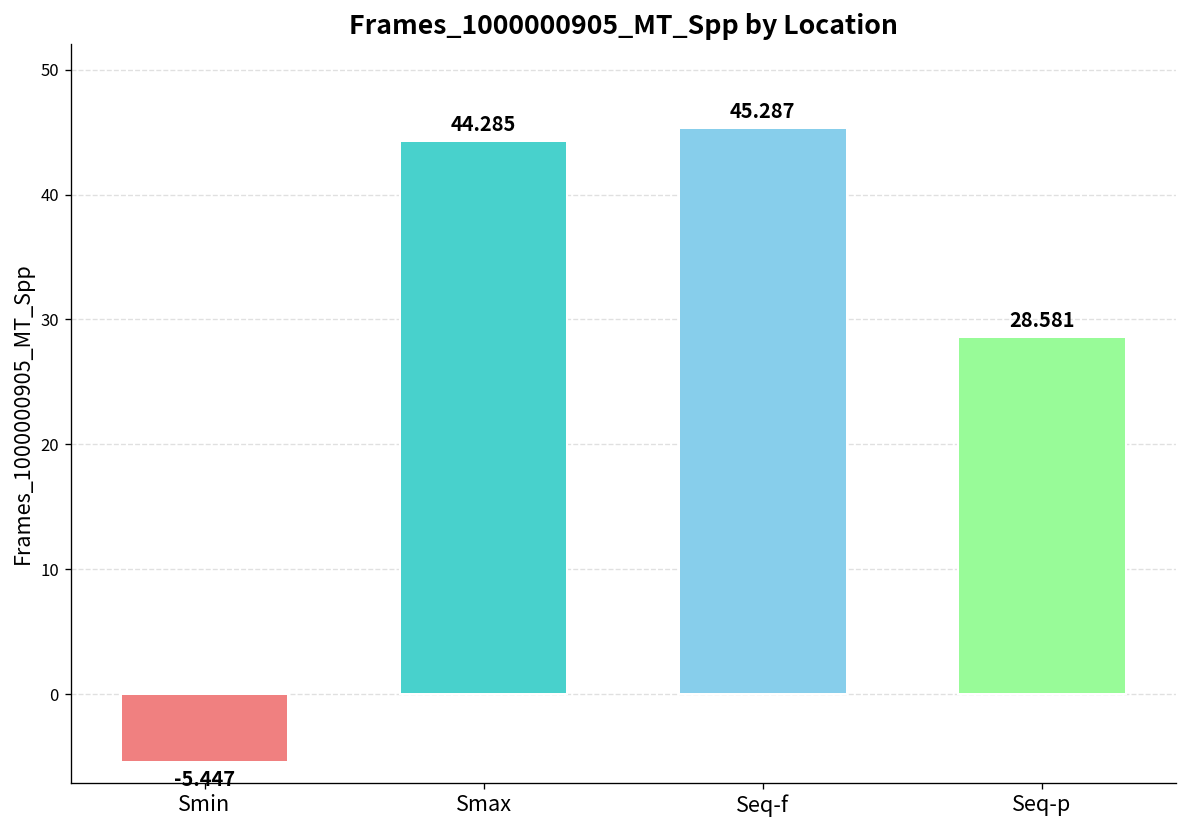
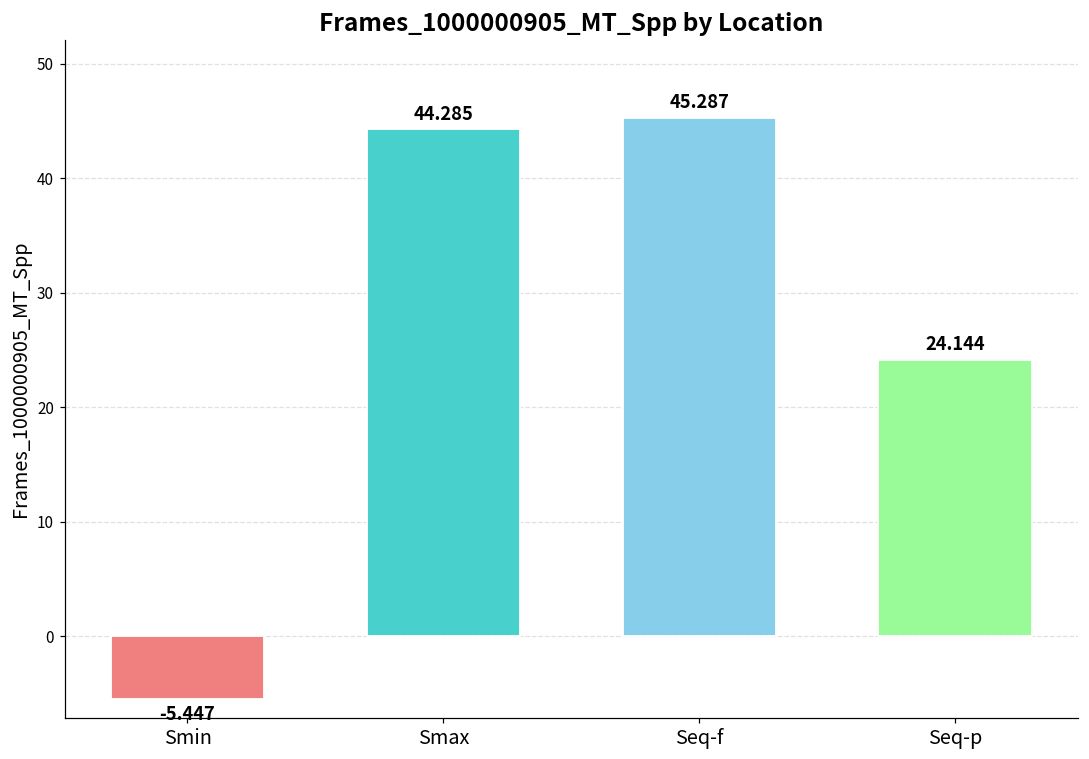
  {
    "Smin": -5.447,
    "Smax": 44.285,
    "Seq-f": 45.287,
-   "Seq-p": 28.581
+   "Seq-p": 24.144
  }
